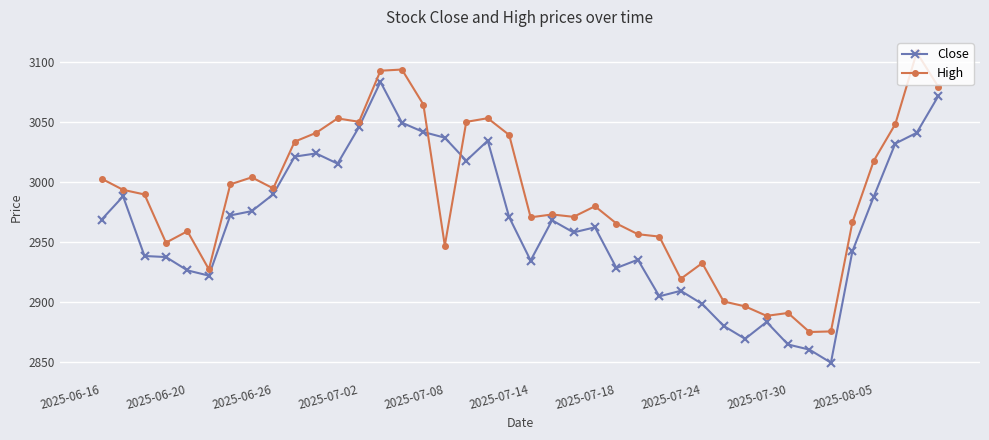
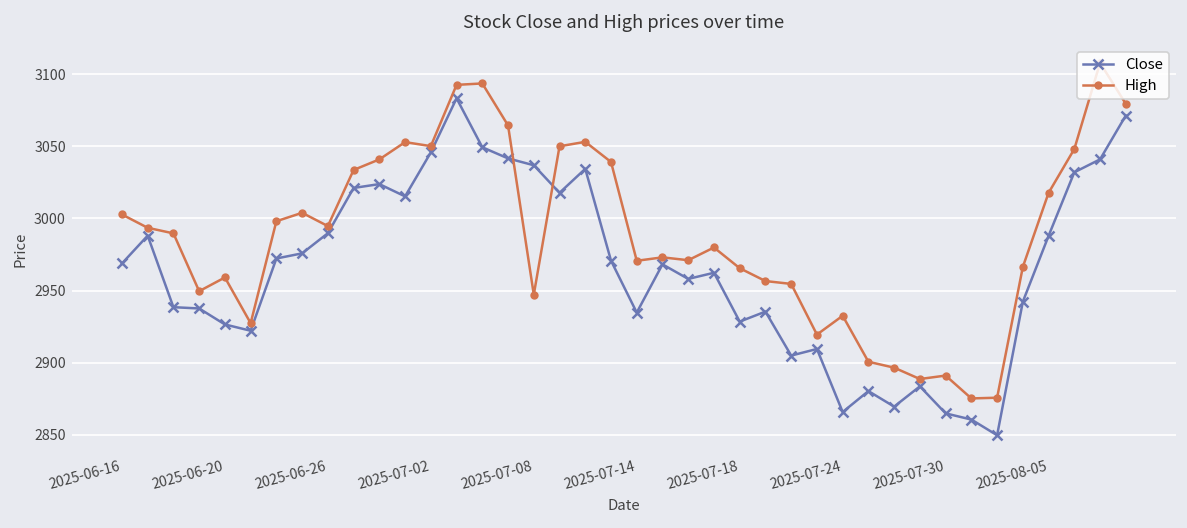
  {
    "Close": {
      "2025-06-16": 2969,
      "2025-06-20": 2926,
      "2025-06-26": 2990,
      "2025-07-02": 3046,
      "2025-07-08": 3037,
      "2025-07-14": 2935,
      "2025-07-18": 2928,
-     "2025-07-24": 2899,
+     "2025-07-24": 2866,
      "2025-07-30": 2865,
      "2025-08-05": 2988
    },
    "High": {
      "2025-06-16": 3003,
      "2025-06-20": 2959,
      "2025-06-26": 2995,
      "2025-07-02": 3050,
      "2025-07-08": 2947,
      "2025-07-14": 2971,
      "2025-07-18": 2965,
      "2025-07-24": 2933,
      "2025-07-30": 2891,
      "2025-08-05": 3018
    }
  }
